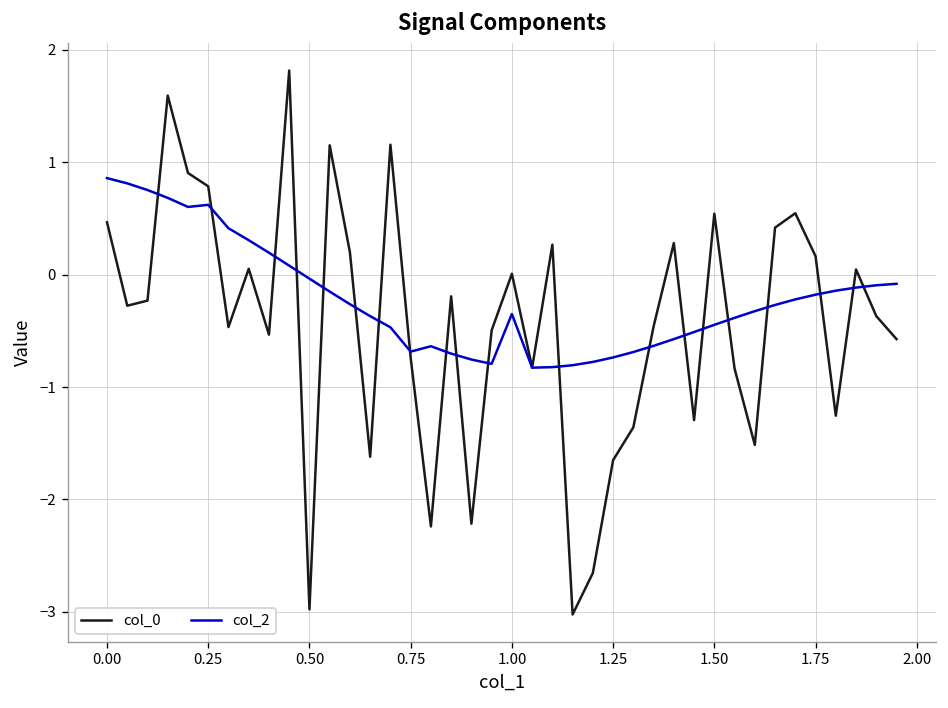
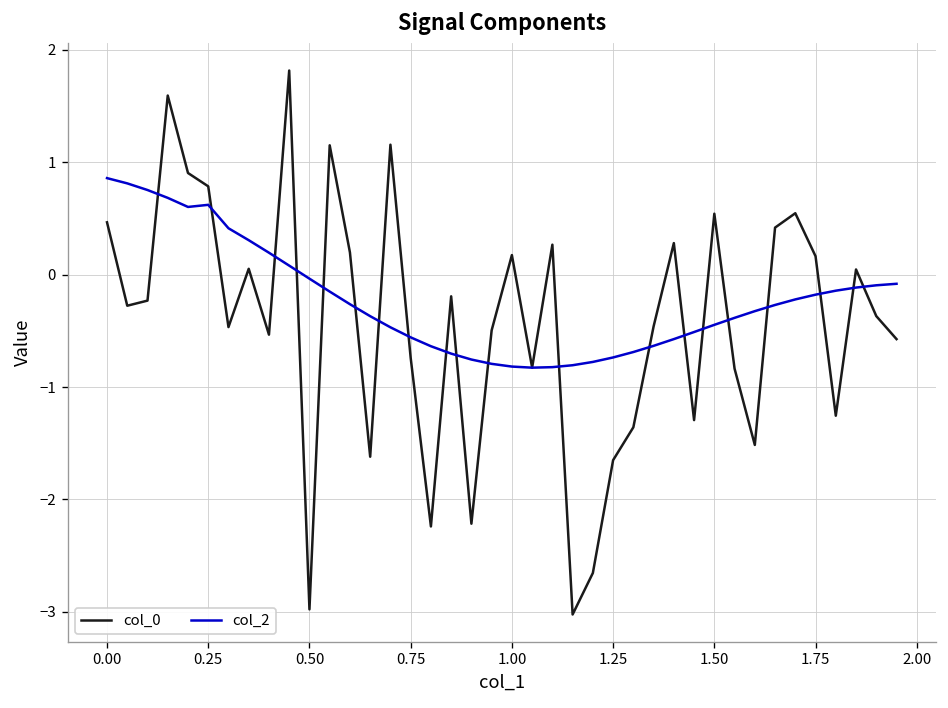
  {
    "col_0": {
      "0.00": 0.5,
      "0.25": 0.8,
      "0.50": -3.0,
      "0.75": -0.7,
-     "1.00": 0.0,
+     "1.00": 0.2,
      "1.25": -1.7,
      "1.50": 0.5,
      "1.75": 0.2
    },
    "col_2": {
      "0.00": 0.9,
      "0.25": 0.6,
      "0.50": 0.0,
-     "0.75": -0.7,
-     "1.00": -0.4,
+     "0.75": -0.6,
+     "1.00": -0.8,
      "1.25": -0.7,
      "1.50": -0.4,
      "1.75": -0.2
    }
  }
